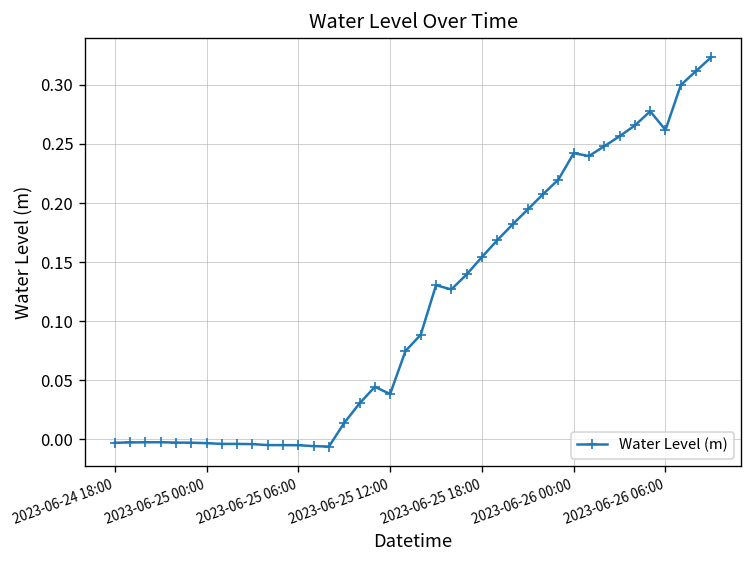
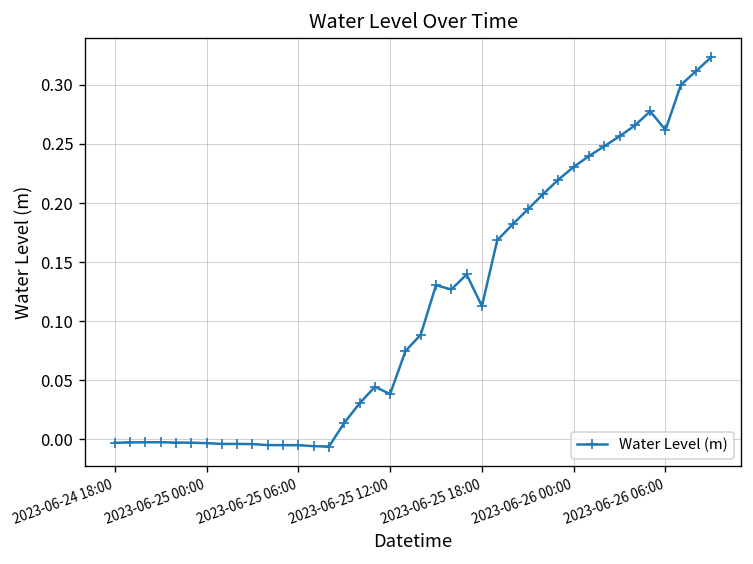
  {
    "2023-06-24 18:00": 0.00,
    "2023-06-25 00:00": 0.00,
    "2023-06-25 06:00": 0.00,
    "2023-06-25 12:00": 0.04,
-   "2023-06-25 18:00": 0.15,
-   "2023-06-26 00:00": 0.24,
+   "2023-06-25 18:00": 0.11,
+   "2023-06-26 00:00": 0.23,
    "2023-06-26 06:00": 0.26
  }
